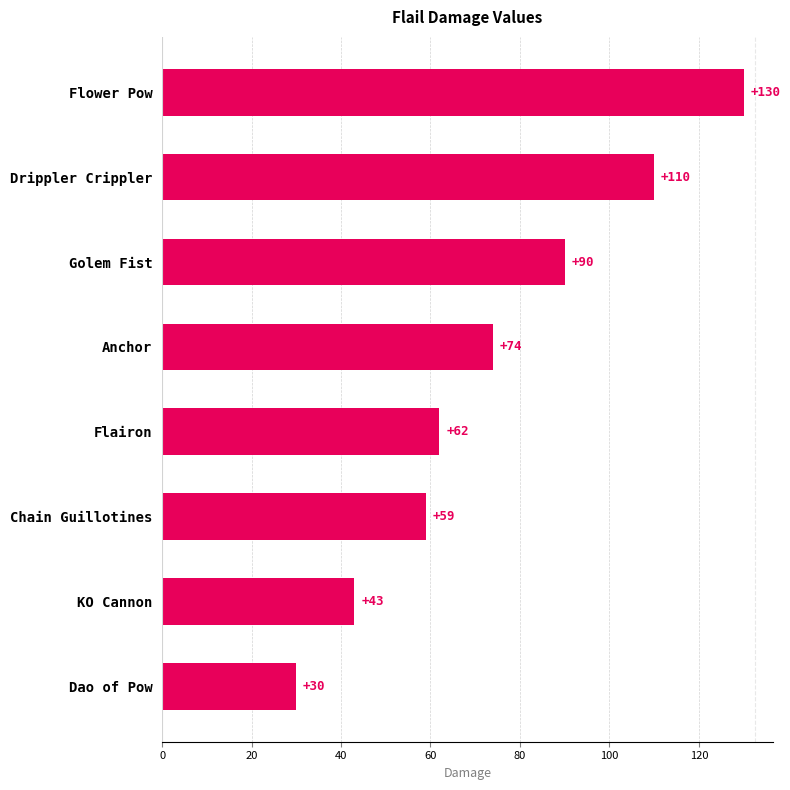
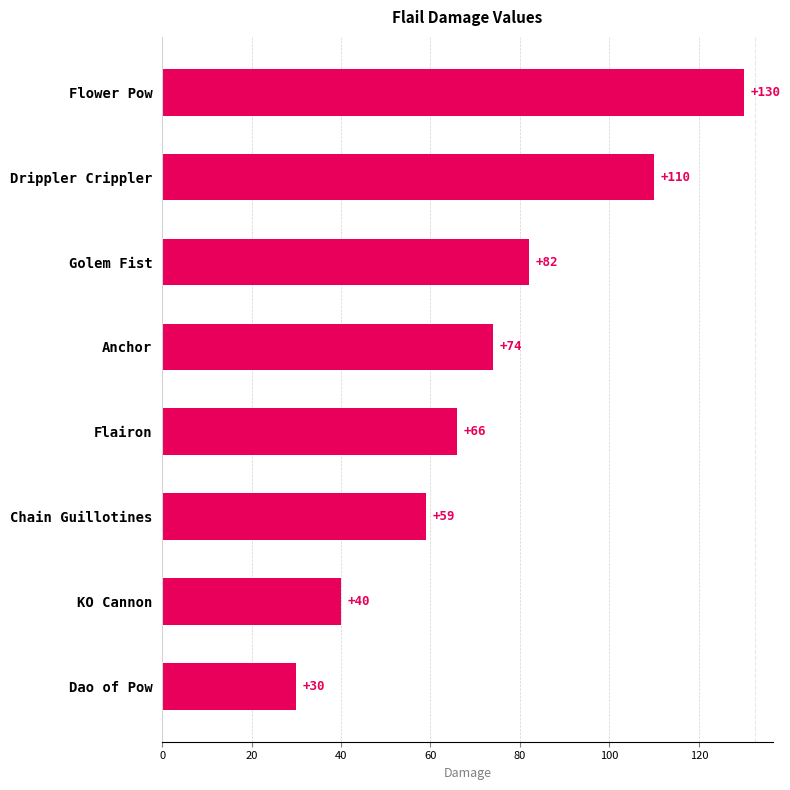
  {
    "Flower Pow": "+130",
    "Drippler Crippler": "+110",
-   "Golem Fist": "+90",
+   "Golem Fist": "+82",
    "Anchor": "+74",
-   "Flairon": "+62",
+   "Flairon": "+66",
    "Chain Guillotines": "+59",
-   "KO Cannon": "+43",
+   "KO Cannon": "+40",
    "Dao of Pow": "+30"
  }
